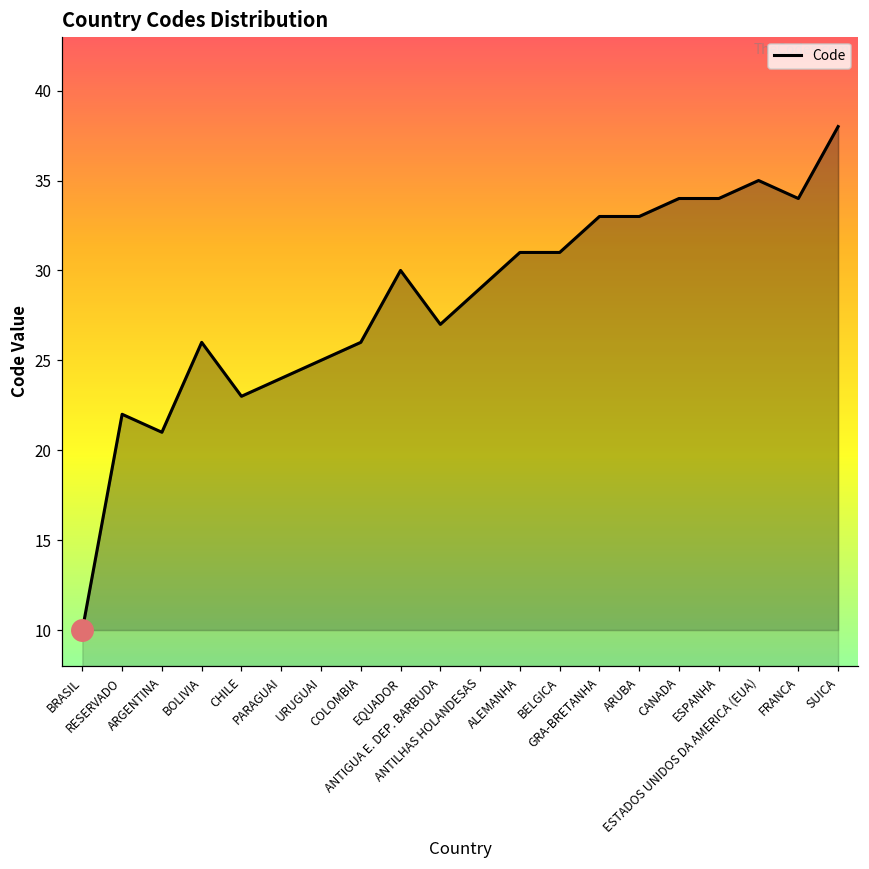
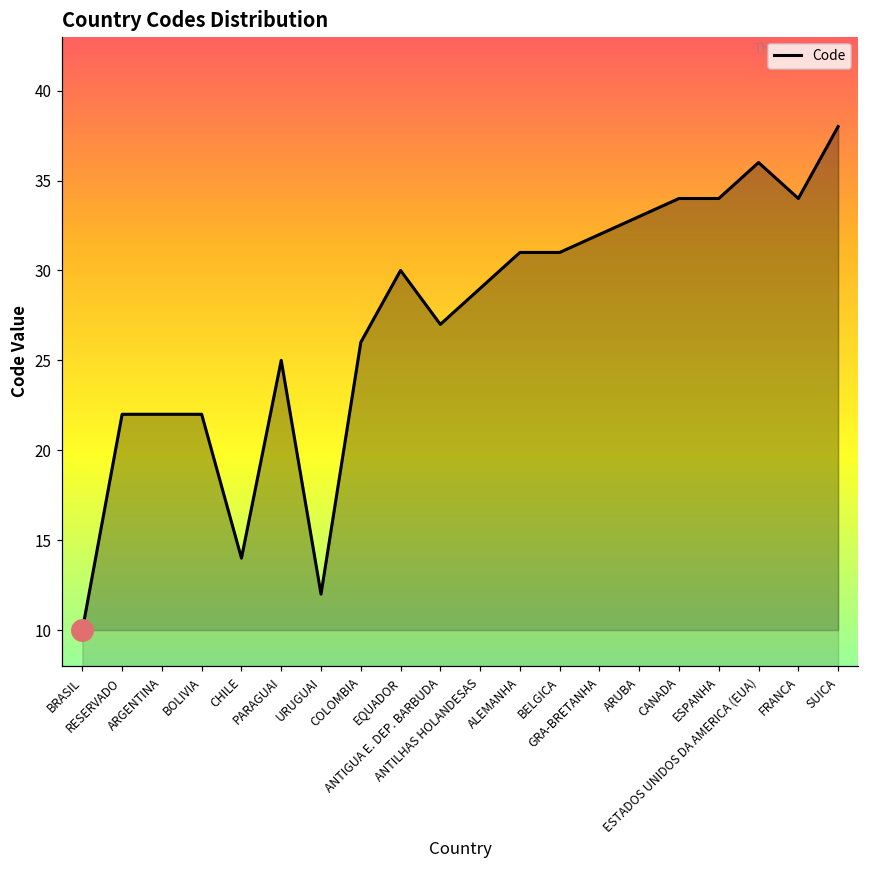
  {
    "Code": {
      "RESERVADO": 22,
-     "ARGENTINA": 21,
-     "BOLIVIA": 26,
-     "CHILE": 23,
-     "PARAGUAI": 24,
-     "URUGUAI": 25,
+     "ARGENTINA": 22,
+     "BOLIVIA": 22,
+     "CHILE": 14,
+     "PARAGUAI": 25,
+     "URUGUAI": 12,
      "COLOMBIA": 26,
      "EQUADOR": 30,
      "ANTIGUA E. DEP. BARBUDA": 27,
      "ANTILHAS HOLANDESAS": 29,
      "ALEMANHA": 31,
      "BELGICA": 31,
-     "GRA-BRETANHA": 33,
+     "GRA-BRETANHA": 32,
      "ARUBA": 33,
      "CANADA": 34,
      "ESPANHA": 34,
-     "ESTADOS UNIDOS DA AMERICA (EUA)": 35,
+     "ESTADOS UNIDOS DA AMERICA (EUA)": 36,
      "FRANCA": 34,
      "SUICA": 38
    }
  }
